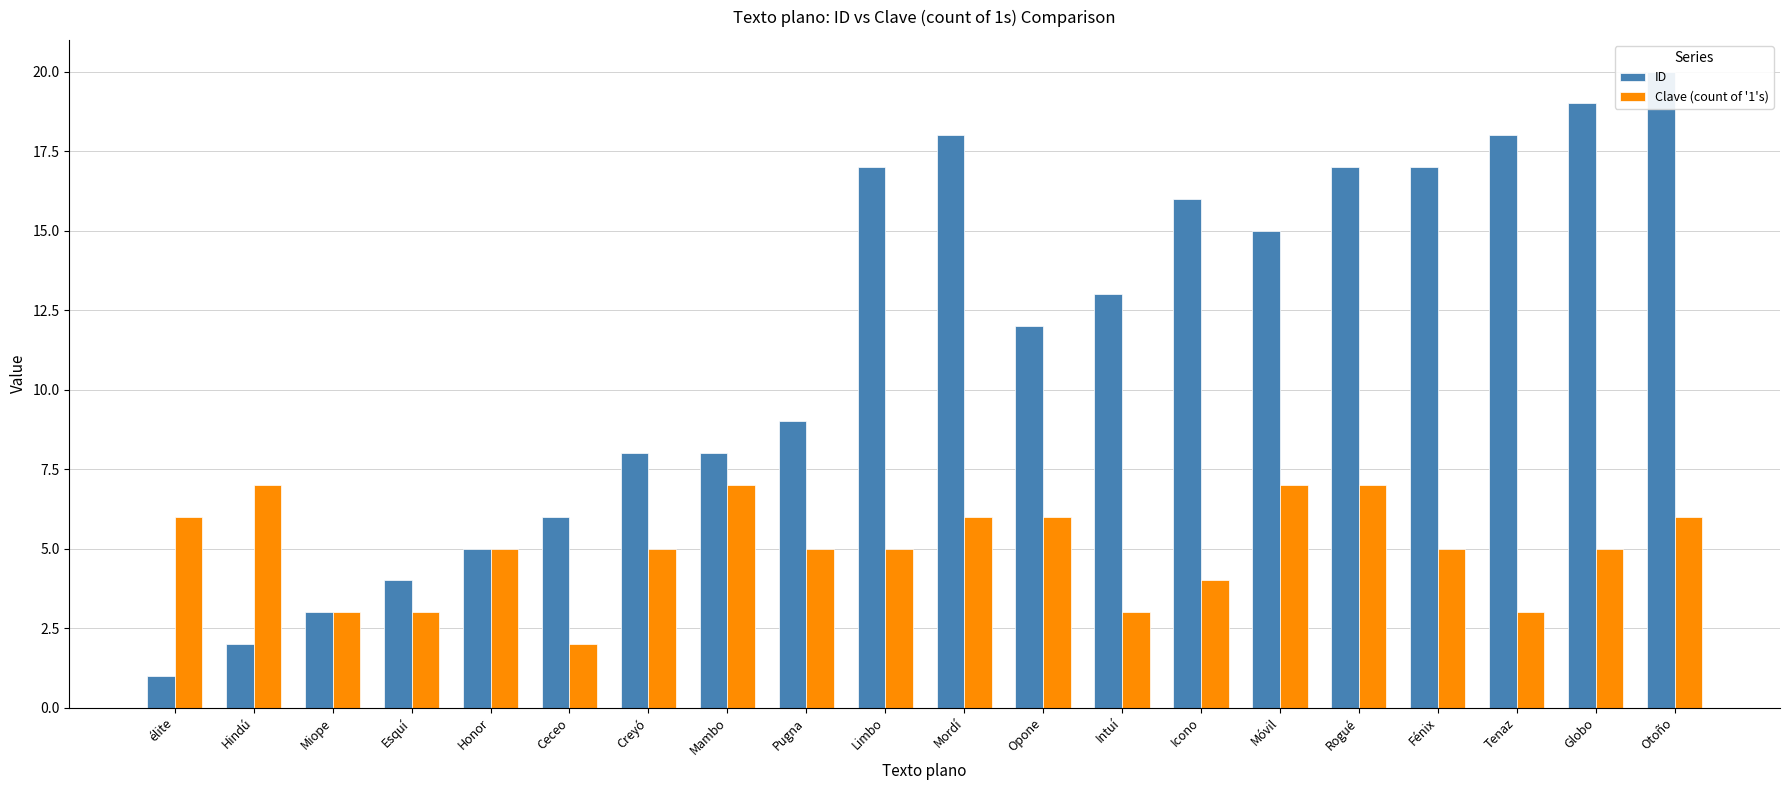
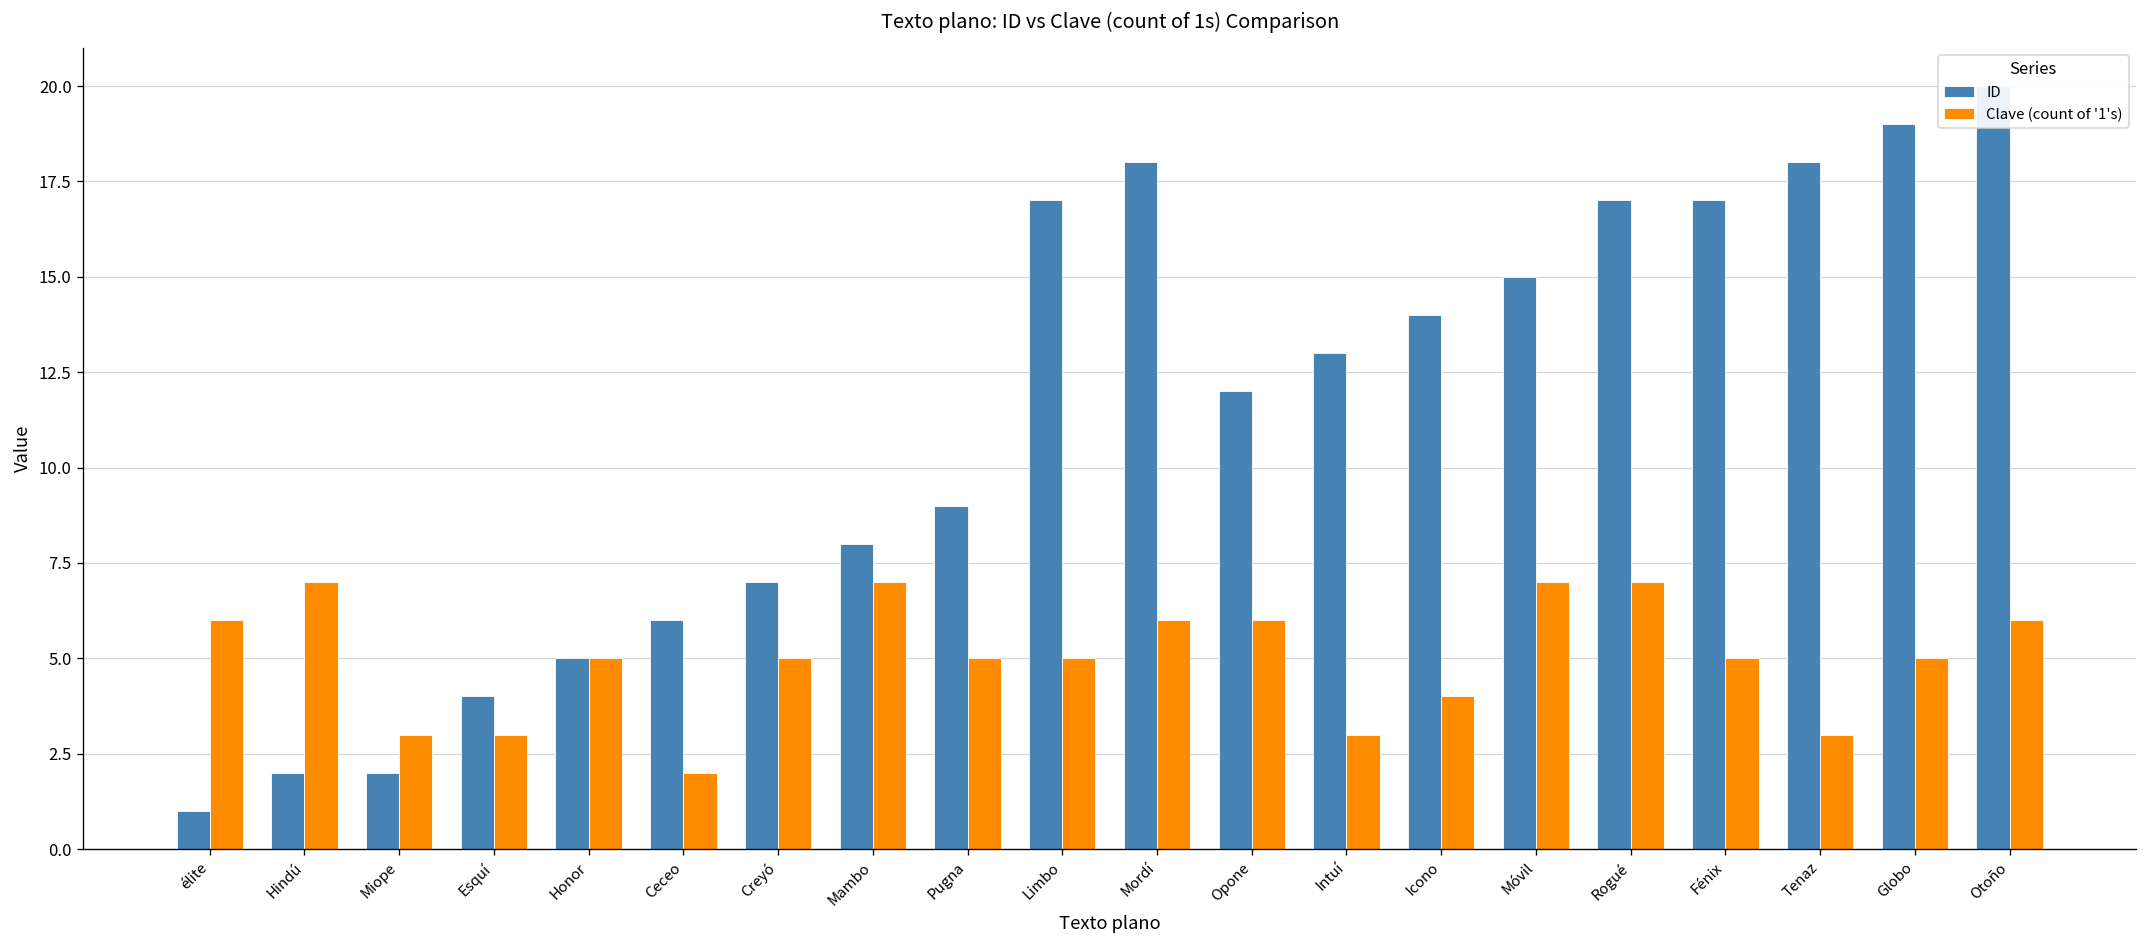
  {
    "ID": {
      "élite": 1,
      "Hindú": 2,
-     "Miope": 3,
+     "Miope": 2,
      "Esquí": 4,
      "Honor": 5,
      "Ceceo": 6,
-     "Creyó": 8,
+     "Creyó": 7,
      "Mambo": 8,
      "Pugna": 9,
      "Limbo": 17,
      "Mordí": 18,
      "Opone": 12,
      "Intuí": 13,
-     "Icono": 16,
+     "Icono": 14,
      "Móvil": 15,
      "Rogué": 17,
      "Fénix": 17,
      "Tenaz": 18,
      "Globo": 19
    },
    "Clave (count of '1's)": {
      "élite": 6,
      "Hindú": 7,
      "Miope": 3,
      "Esquí": 3,
      "Honor": 5,
      "Ceceo": 2,
      "Creyó": 5,
      "Mambo": 7,
      "Pugna": 5,
      "Limbo": 5,
      "Mordí": 6,
      "Opone": 6,
      "Intuí": 3,
      "Icono": 4,
      "Móvil": 7,
      "Rogué": 7,
      "Fénix": 5,
      "Tenaz": 3,
      "Globo": 5,
      "Otoño": 6
    }
  }
